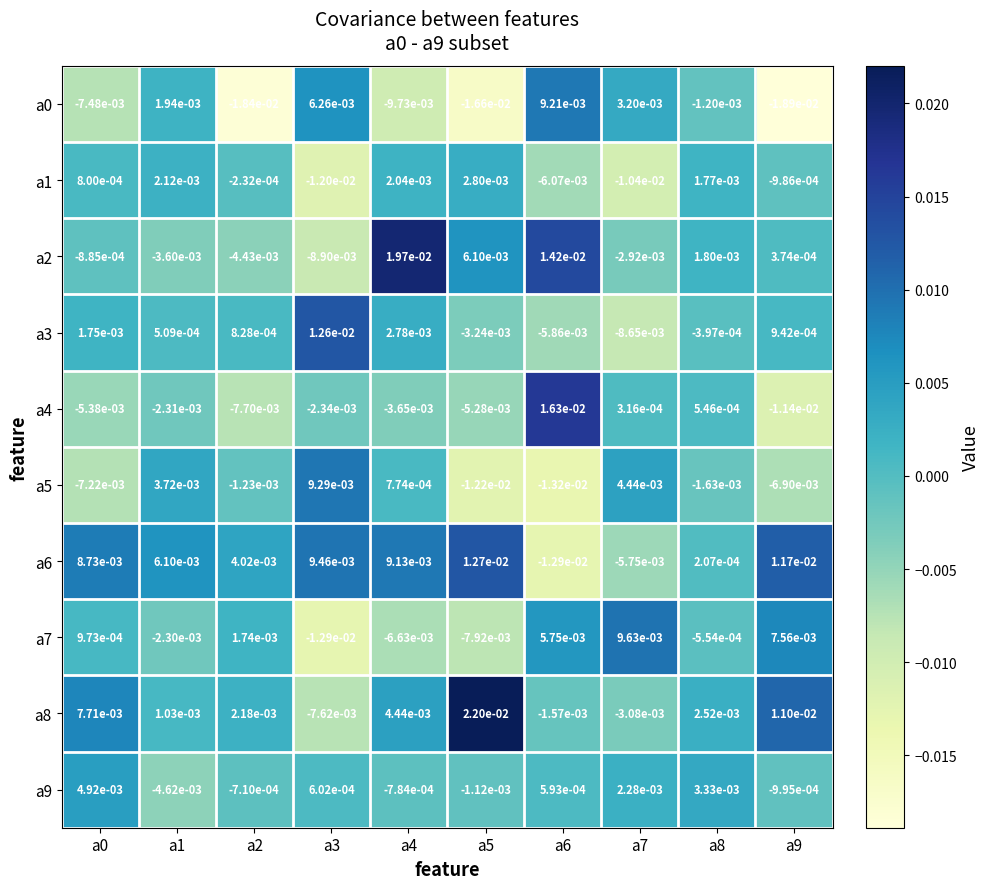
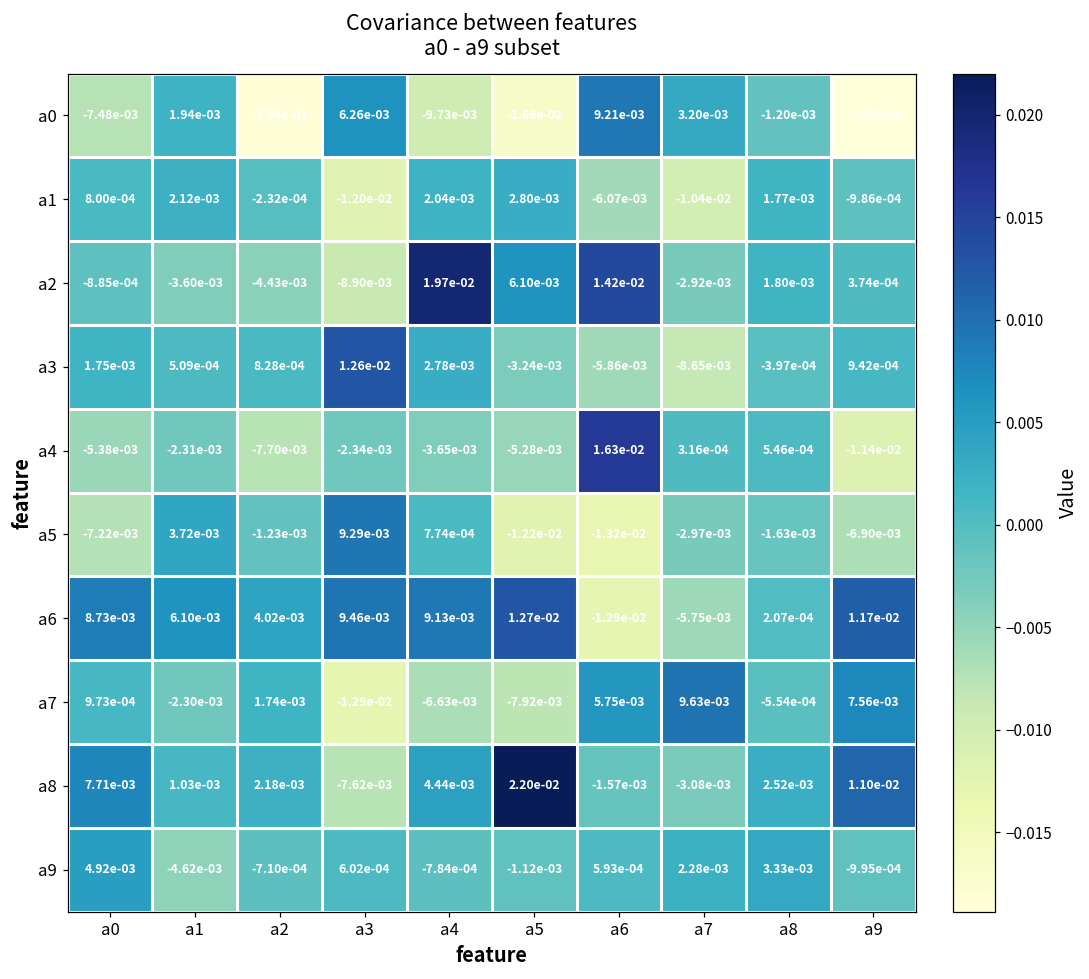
  {
    "a0": {
      "a0": "-7.48e-03",
      "a1": "1.94e-03",
      "a3": "6.26e-03",
      "a4": "-9.73e-03",
      "a5": "-1.66e-02",
      "a6": "9.21e-03",
      "a7": "3.20e-03",
      "a8": "-1.20e-03"
    },
    "a1": {
      "a0": "8.00e-04",
      "a1": "2.12e-03",
      "a2": "-2.32e-04",
      "a3": "-1.20e-02",
      "a4": "2.04e-03",
      "a5": "2.80e-03",
      "a6": "-6.07e-03",
      "a7": "-1.04e-02",
      "a8": "1.77e-03",
      "a9": "-9.86e-04"
    },
    "a2": {
      "a0": "-8.85e-04",
      "a1": "-3.60e-03",
      "a2": "-4.43e-03",
      "a3": "-8.90e-03",
      "a4": "1.97e-02",
      "a5": "6.10e-03",
      "a6": "1.42e-02",
      "a7": "-2.92e-03",
      "a8": "1.80e-03",
      "a9": "3.74e-04"
    },
    "a3": {
      "a0": "1.75e-03",
      "a1": "5.09e-04",
      "a2": "8.28e-04",
      "a3": "1.26e-02",
      "a4": "2.78e-03",
      "a5": "-3.24e-03",
      "a6": "-5.86e-03",
      "a7": "-8.65e-03",
      "a8": "-3.97e-04",
      "a9": "9.42e-04"
    },
    "a4": {
      "a0": "-5.38e-03",
      "a1": "-2.31e-03",
      "a2": "-7.70e-03",
      "a3": "-2.34e-03",
      "a4": "-3.65e-03",
      "a5": "-5.28e-03",
      "a6": "1.63e-02",
      "a7": "3.16e-04",
      "a8": "5.46e-04",
      "a9": "-1.14e-02"
    },
    "a5": {
      "a0": "-7.22e-03",
      "a1": "3.72e-03",
      "a2": "-1.23e-03",
      "a3": "9.29e-03",
      "a4": "7.74e-04",
      "a5": "-1.22e-02",
      "a6": "-1.32e-02",
-     "a7": "4.44e-03",
+     "a7": "-2.97e-03",
      "a8": "-1.63e-03",
      "a9": "-6.90e-03"
    },
    "a6": {
      "a0": "8.73e-03",
      "a1": "6.10e-03",
      "a2": "4.02e-03",
      "a3": "9.46e-03",
      "a4": "9.13e-03",
      "a5": "1.27e-02",
      "a6": "-1.29e-02",
      "a7": "-5.75e-03",
      "a8": "2.07e-04",
      "a9": "1.17e-02"
    },
    "a7": {
      "a0": "9.73e-04",
      "a1": "-2.30e-03",
      "a2": "1.74e-03",
      "a3": "-1.29e-02",
      "a4": "-6.63e-03",
      "a5": "-7.92e-03",
      "a6": "5.75e-03",
      "a7": "9.63e-03",
      "a8": "-5.54e-04",
      "a9": "7.56e-03"
    },
    "a8": {
      "a0": "7.71e-03",
      "a1": "1.03e-03",
      "a2": "2.18e-03",
      "a3": "-7.62e-03",
      "a4": "4.44e-03",
      "a5": "2.20e-02",
      "a6": "-1.57e-03",
      "a7": "-3.08e-03",
      "a8": "2.52e-03",
      "a9": "1.10e-02"
    },
    "a9": {
      "a0": "4.92e-03",
      "a1": "-4.62e-03",
      "a2": "-7.10e-04",
      "a3": "6.02e-04",
      "a4": "-7.84e-04",
      "a5": "-1.12e-03",
      "a6": "5.93e-04",
      "a7": "2.28e-03",
      "a8": "3.33e-03",
      "a9": "-9.95e-04"
    }
  }
